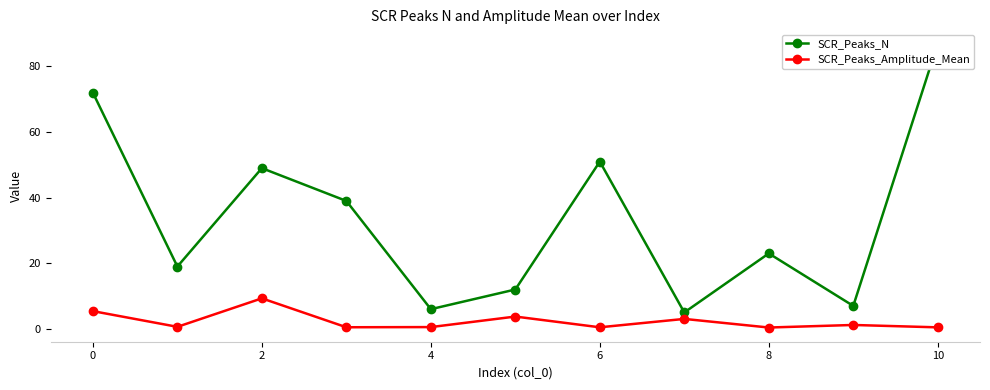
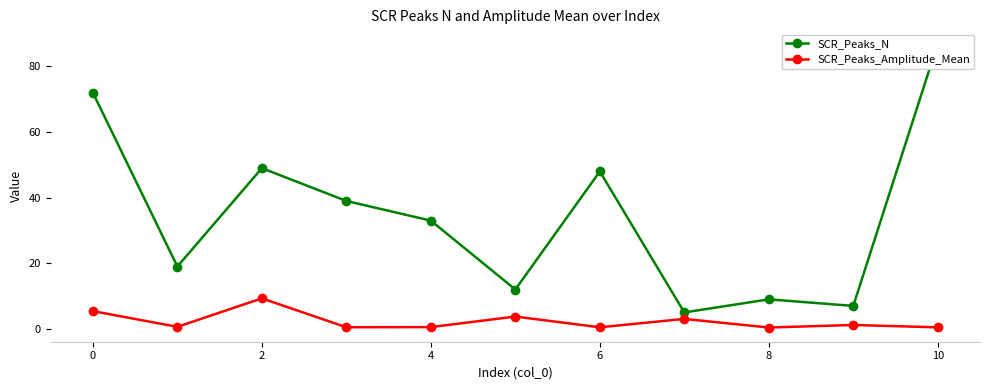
  {
    "SCR_Peaks_N": {
      "0": 72,
      "2": 49,
-     "4": 6,
-     "6": 51,
-     "8": 23
+     "4": 33,
+     "6": 48,
+     "8": 9
    },
    "SCR_Peaks_Amplitude_Mean": {
      "0": 5,
      "2": 9,
      "4": 1,
      "6": 0,
      "8": 0,
      "10": 0
    }
  }
